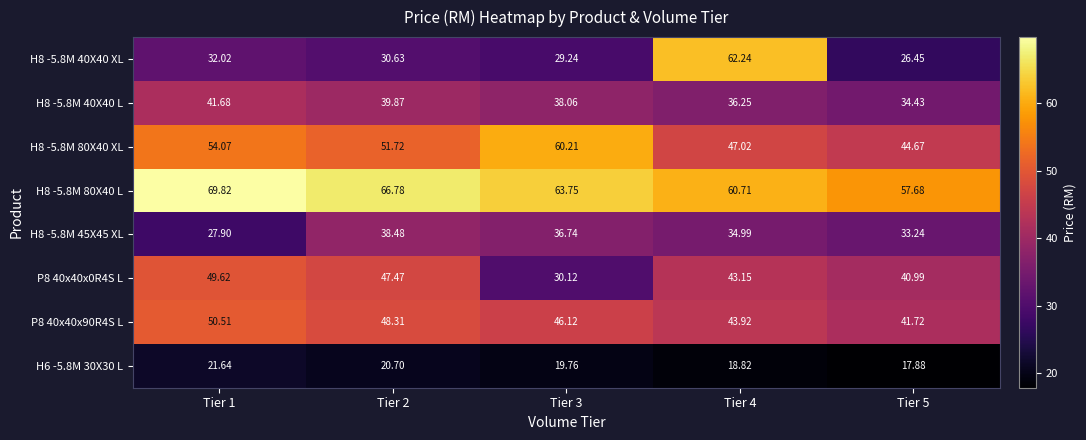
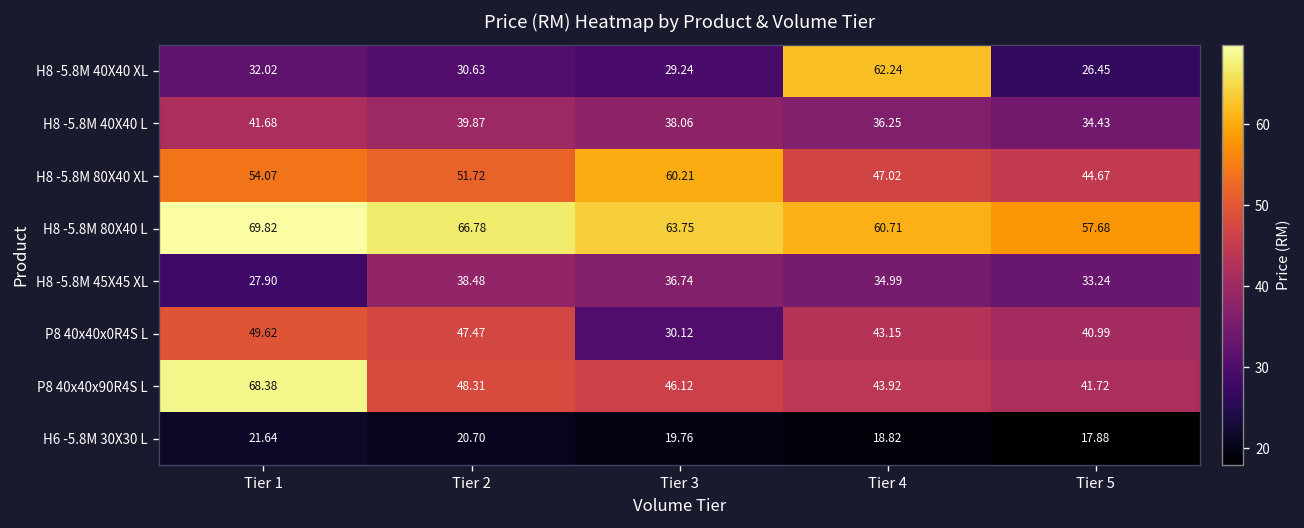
  {
    "H8 -5.8M 40X40 XL": {
      "Tier 1": 32.02,
      "Tier 2": 30.63,
      "Tier 3": 29.24,
      "Tier 4": 62.24,
      "Tier 5": 26.45
    },
    "H8 -5.8M 40X40 L": {
      "Tier 1": 41.68,
      "Tier 2": 39.87,
      "Tier 3": 38.06,
      "Tier 4": 36.25,
      "Tier 5": 34.43
    },
    "H8 -5.8M 80X40 XL": {
      "Tier 1": 54.07,
      "Tier 2": 51.72,
      "Tier 3": 60.21,
      "Tier 4": 47.02,
      "Tier 5": 44.67
    },
    "H8 -5.8M 80X40 L": {
      "Tier 1": 69.82,
      "Tier 2": 66.78,
      "Tier 3": 63.75,
      "Tier 4": 60.71,
      "Tier 5": 57.68
    },
    "H8 -5.8M 45X45 XL": {
      "Tier 1": 27.90,
      "Tier 2": 38.48,
      "Tier 3": 36.74,
      "Tier 4": 34.99,
      "Tier 5": 33.24
    },
    "P8 40x40x0R4S L": {
      "Tier 1": 49.62,
      "Tier 2": 47.47,
      "Tier 3": 30.12,
      "Tier 4": 43.15,
      "Tier 5": 40.99
    },
    "P8 40x40x90R4S L": {
-     "Tier 1": 50.51,
+     "Tier 1": 68.38,
      "Tier 2": 48.31,
      "Tier 3": 46.12,
      "Tier 4": 43.92,
      "Tier 5": 41.72
    },
    "H6 -5.8M 30X30 L": {
      "Tier 1": 21.64,
      "Tier 2": 20.70,
      "Tier 3": 19.76,
      "Tier 4": 18.82,
      "Tier 5": 17.88
    }
  }
